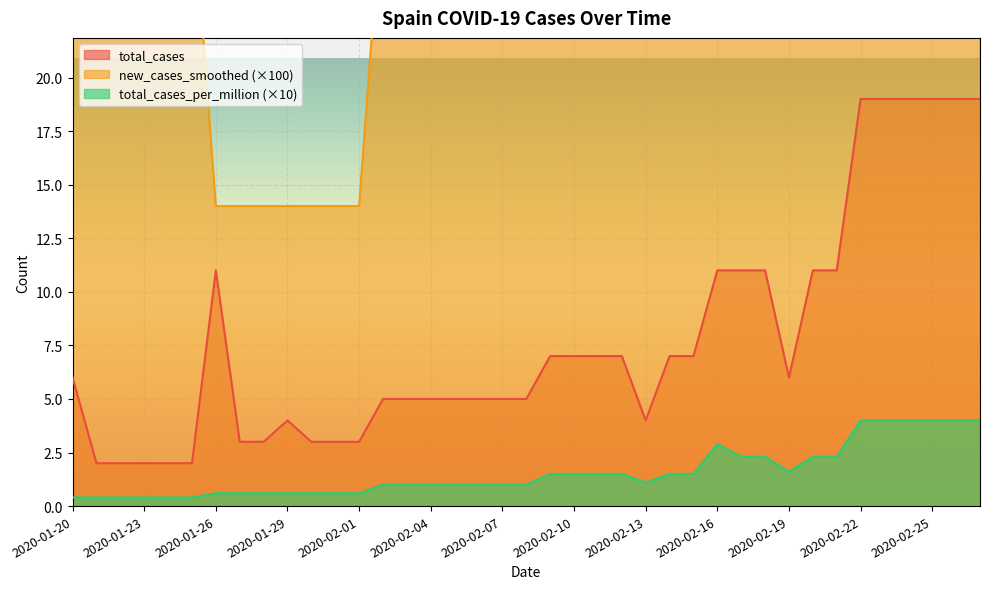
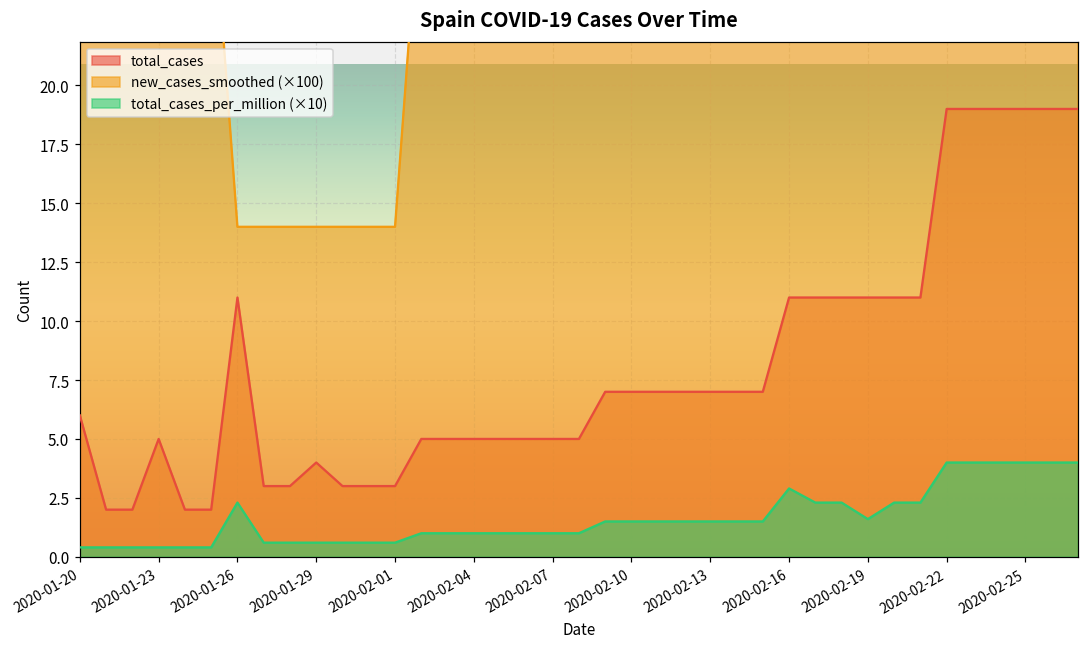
  {
    "total_cases": {
      "2020-01-20": 6,
-     "2020-01-23": 2,
+     "2020-01-23": 5,
      "2020-01-26": 11,
      "2020-01-29": 4,
      "2020-02-01": 3,
      "2020-02-04": 5,
      "2020-02-07": 5,
      "2020-02-10": 7,
-     "2020-02-13": 4,
+     "2020-02-13": 7,
      "2020-02-16": 11,
-     "2020-02-19": 6,
+     "2020-02-19": 11,
      "2020-02-22": 19,
      "2020-02-25": 19
    },
    "new_cases_smoothed (×100)": {
      "2020-01-26": 14.0,
      "2020-01-29": 14.0,
      "2020-02-01": 14.0
    },
    "total_cases_per_million (×10)": {
      "2020-01-20": 0.4,
      "2020-01-23": 0.4,
-     "2020-01-26": 0.6,
+     "2020-01-26": 2.3,
      "2020-01-29": 0.6,
      "2020-02-01": 0.6,
      "2020-02-04": 1.0,
      "2020-02-07": 1.0,
      "2020-02-10": 1.5,
-     "2020-02-13": 1.1,
+     "2020-02-13": 1.5,
      "2020-02-16": 2.9,
      "2020-02-19": 1.6,
      "2020-02-22": 4.0,
      "2020-02-25": 4.0
    }
  }
